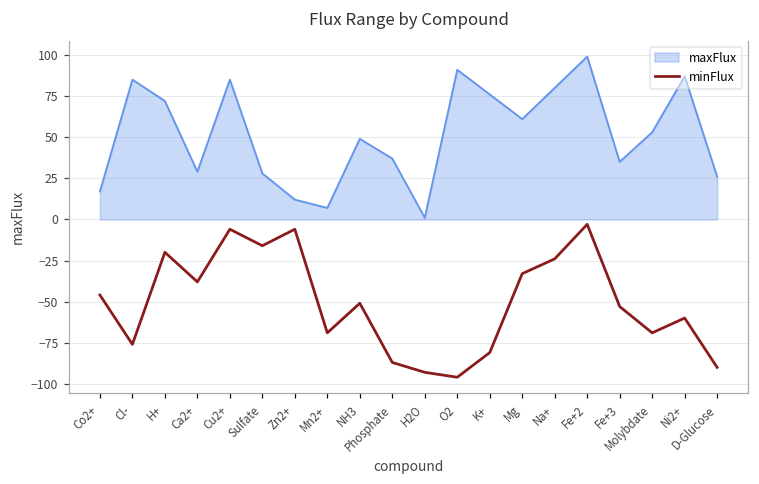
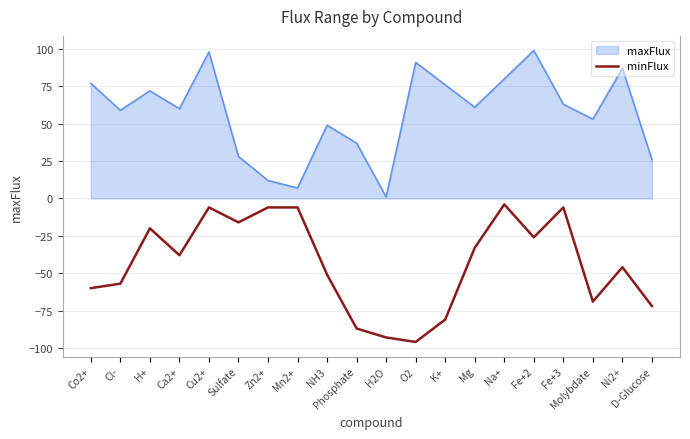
  {
    "maxFlux": {
-     "Co2+": 17,
-     "Cl-": 85,
+     "Co2+": 77,
+     "Cl-": 59,
      "H+": 72,
-     "Ca2+": 29,
-     "Cu2+": 85,
+     "Ca2+": 60,
+     "Cu2+": 98,
      "Sulfate": 28,
      "Zn2+": 12,
      "Mn2+": 7,
      "NH3": 49,
      "Phosphate": 37,
      "H2O": 1,
      "O2": 91,
      "K+": 76,
      "Mg": 61,
      "Na+": 80,
      "Fe+2": 99,
-     "Fe+3": 35,
+     "Fe+3": 63,
      "Molybdate": 53,
      "D-Glucose": 26
    },
    "minFlux": {
-     "Co2+": -46,
-     "Cl-": -76,
+     "Co2+": -60,
+     "Cl-": -57,
      "H+": -20,
      "Ca2+": -38,
      "Cu2+": -6,
      "Sulfate": -16,
      "Zn2+": -6,
-     "Mn2+": -69,
+     "Mn2+": -6,
      "NH3": -51,
      "Phosphate": -87,
      "H2O": -93,
      "O2": -96,
      "K+": -81,
      "Mg": -33,
-     "Na+": -24,
-     "Fe+2": -3,
-     "Fe+3": -53,
+     "Na+": -4,
+     "Fe+2": -26,
+     "Fe+3": -6,
      "Molybdate": -69,
-     "Ni2+": -60,
-     "D-Glucose": -90
+     "Ni2+": -46,
+     "D-Glucose": -72
    }
  }
